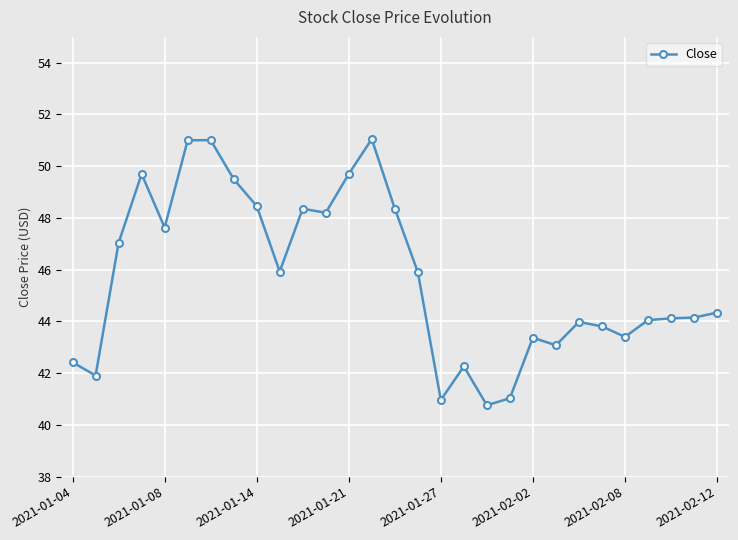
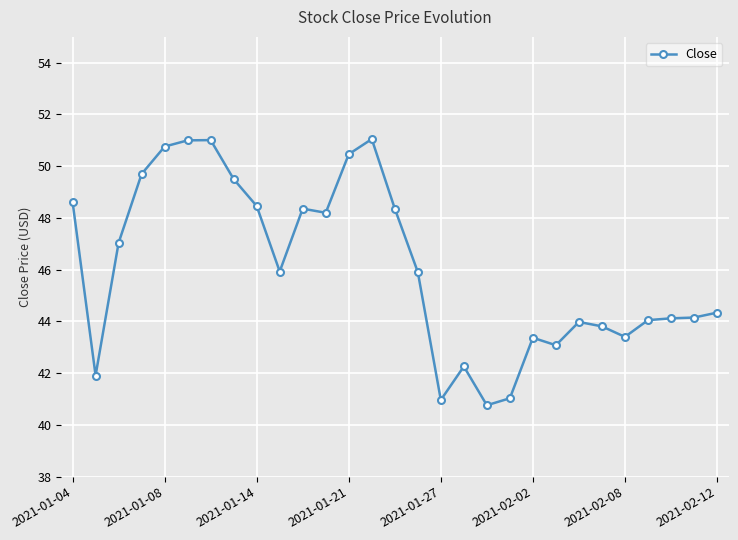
  {
-   "2021-01-04": 42.4,
-   "2021-01-08": 47.6,
+   "2021-01-04": 48.6,
+   "2021-01-08": 50.8,
    "2021-01-14": 48.5,
-   "2021-01-21": 49.7,
+   "2021-01-21": 50.5,
    "2021-01-27": 41.0,
    "2021-02-02": 43.4,
    "2021-02-08": 43.4,
    "2021-02-12": 44.3
  }
